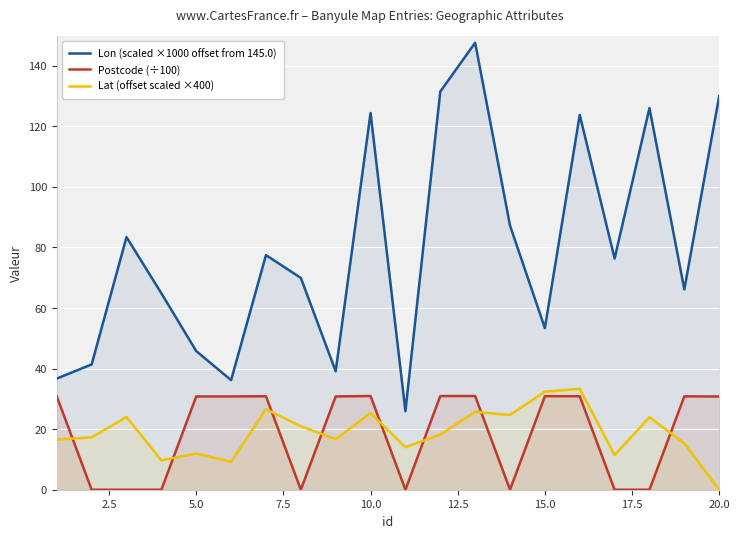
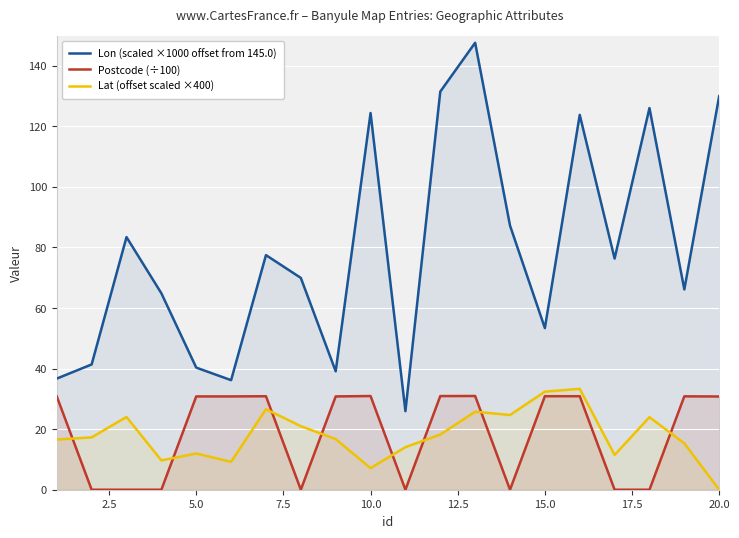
  {
    "Lon (scaled ×1000 offset from 145.0)": {
-     "5.0": 46,
+     "5.0": 40,
      "10.0": 124,
      "15.0": 53,
      "20.0": 130
    },
    "Postcode (÷100)": {
      "5.0": 31,
      "10.0": 31,
      "15.0": 31,
      "20.0": 31
    },
    "Lat (offset scaled ×400)": {
      "5.0": 12,
-     "10.0": 25,
+     "10.0": 7,
      "15.0": 32,
      "20.0": 0
    }
  }
